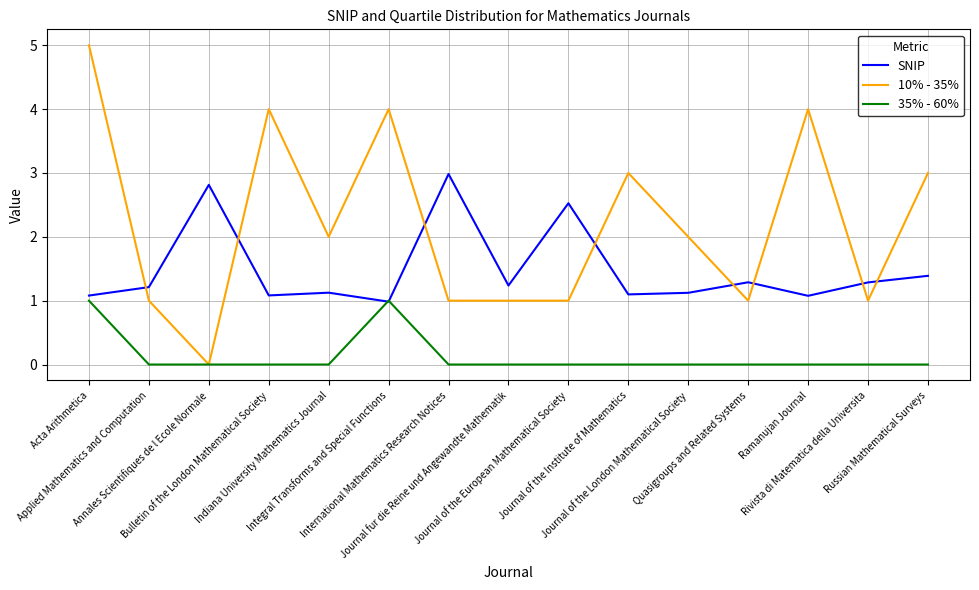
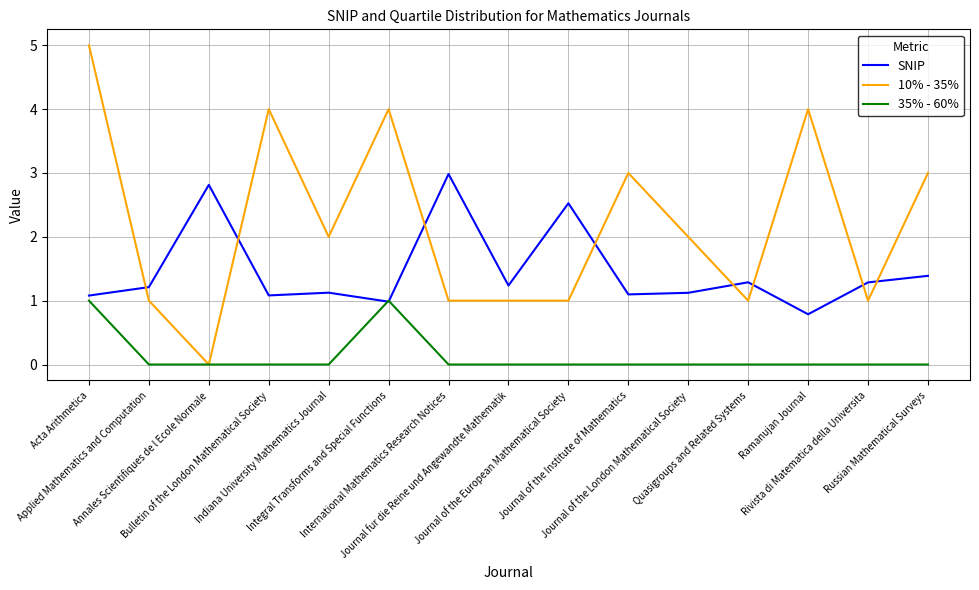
  {
    "SNIP": {
      "Acta Arithmetica": 1.1,
      "Applied Mathematics and Computation": 1.2,
      "Annales Scientifiques de l Ecole Normale": 2.8,
      "Bulletin of the London Mathematical Society": 1.1,
      "Indiana University Mathematics Journal": 1.1,
      "International Mathematics Research Notices": 3.0,
      "Journal fur die Reine und Angewandte Mathematik": 1.2,
      "Journal of the European Mathematical Society": 2.5,
      "Journal of the Institute of Mathematics": 1.1,
      "Journal of the London Mathematical Society": 1.1,
      "Quasigroups and Related Systems": 1.3,
-     "Ramanujan Journal": 1.1,
+     "Ramanujan Journal": 0.8,
      "Rivista di Matematica della Universita": 1.3,
      "Russian Mathematical Surveys": 1.4
    },
    "10% - 35%": {
      "Acta Arithmetica": 5.0,
      "Applied Mathematics and Computation": 1.0,
      "Bulletin of the London Mathematical Society": 4.0,
      "Indiana University Mathematics Journal": 2.0,
      "Integral Transforms and Special Functions": 4.0,
      "International Mathematics Research Notices": 1.0,
      "Journal fur die Reine und Angewandte Mathematik": 1.0,
      "Journal of the European Mathematical Society": 1.0,
      "Journal of the Institute of Mathematics": 3.0,
      "Journal of the London Mathematical Society": 2.0,
      "Quasigroups and Related Systems": 1.0,
      "Ramanujan Journal": 4.0,
      "Rivista di Matematica della Universita": 1.0,
      "Russian Mathematical Surveys": 3.0
    },
    "35% - 60%": {
      "Acta Arithmetica": 1.0,
      "Applied Mathematics and Computation": 0.0,
      "Bulletin of the London Mathematical Society": 0.0,
      "Indiana University Mathematics Journal": 0.0,
      "International Mathematics Research Notices": 0.0,
      "Journal fur die Reine und Angewandte Mathematik": 0.0,
      "Journal of the European Mathematical Society": 0.0,
      "Journal of the Institute of Mathematics": 0.0,
      "Journal of the London Mathematical Society": 0.0,
      "Quasigroups and Related Systems": 0.0,
      "Ramanujan Journal": 0.0,
      "Rivista di Matematica della Universita": 0.0,
      "Russian Mathematical Surveys": 0.0
    }
  }
